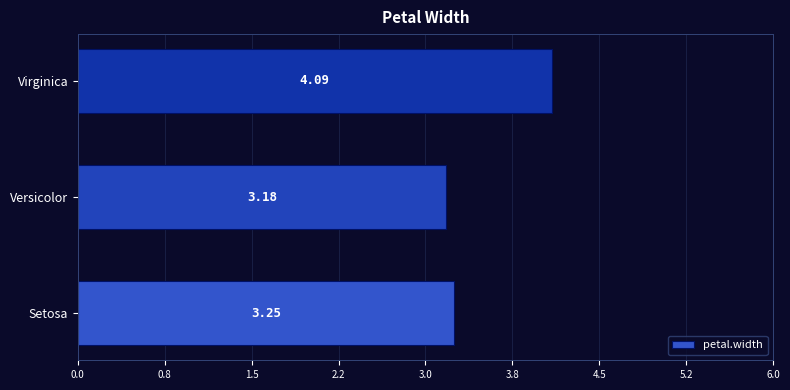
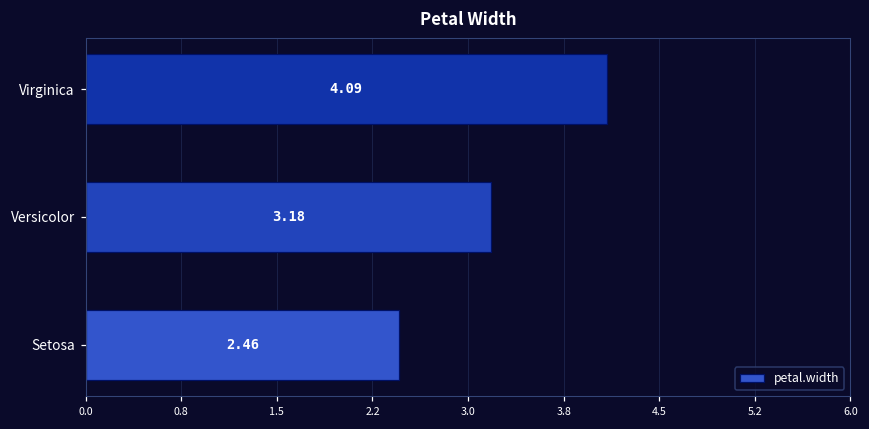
  {
    "Virginica": 4.09,
    "Versicolor": 3.18,
-   "Setosa": 3.25
+   "Setosa": 2.46
  }
